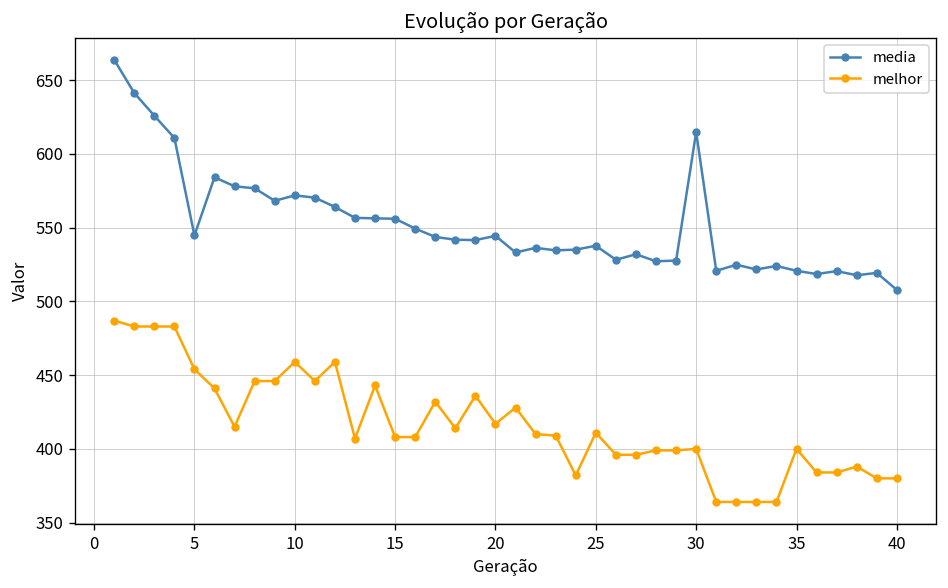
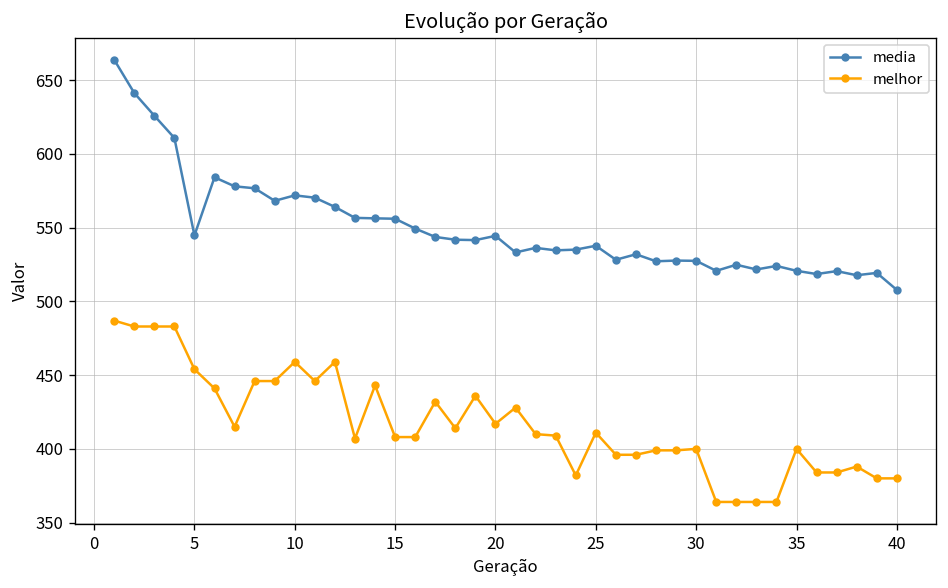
  {
    "media": {
      "5": 545,
      "10": 572,
      "15": 556,
      "20": 544,
      "25": 538,
-     "30": 615,
+     "30": 528,
      "35": 521,
      "40": 508
    },
    "melhor": {
      "5": 454,
      "10": 459,
      "15": 408,
      "20": 417,
      "25": 411,
      "30": 400,
      "35": 400,
      "40": 380
    }
  }
